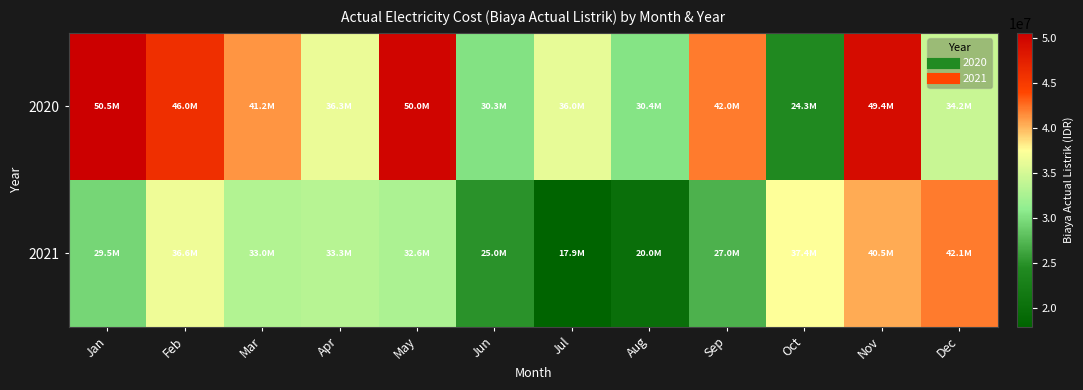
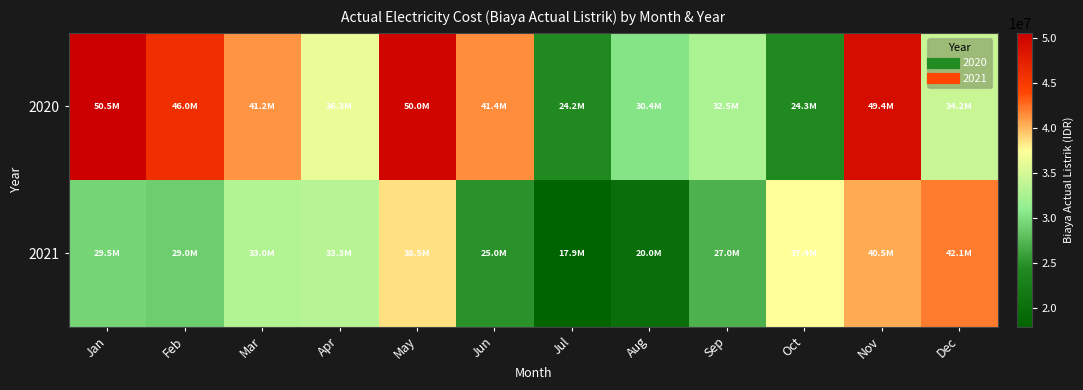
  {
    "2020": {
      "Jan": "50.5M",
      "Feb": "46.0M",
      "Mar": "41.2M",
      "Apr": "36.3M",
      "May": "50.0M",
-     "Jun": "30.3M",
-     "Jul": "36.0M",
+     "Jun": "41.4M",
+     "Jul": "24.2M",
      "Aug": "30.4M",
-     "Sep": "42.0M",
+     "Sep": "32.5M",
      "Oct": "24.3M",
      "Nov": "49.4M",
      "Dec": "34.2M"
    },
    "2021": {
      "Jan": "29.5M",
-     "Feb": "36.6M",
+     "Feb": "29.0M",
      "Mar": "33.0M",
      "Apr": "33.3M",
-     "May": "32.6M",
+     "May": "38.5M",
      "Jun": "25.0M",
      "Jul": "17.9M",
      "Aug": "20.0M",
      "Sep": "27.0M",
      "Oct": "37.4M",
      "Nov": "40.5M",
      "Dec": "42.1M"
    }
  }
